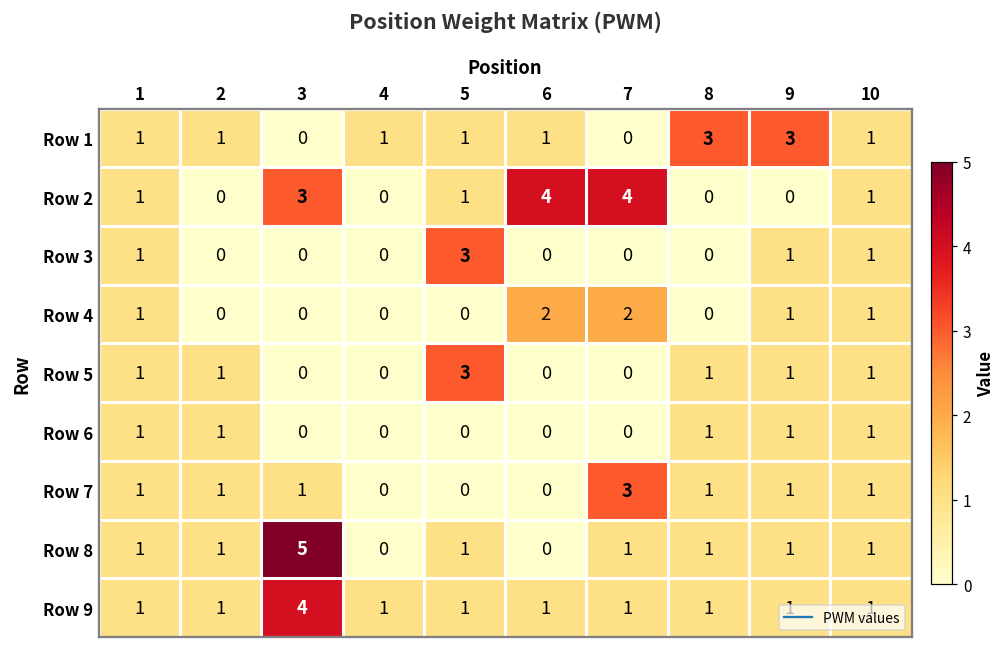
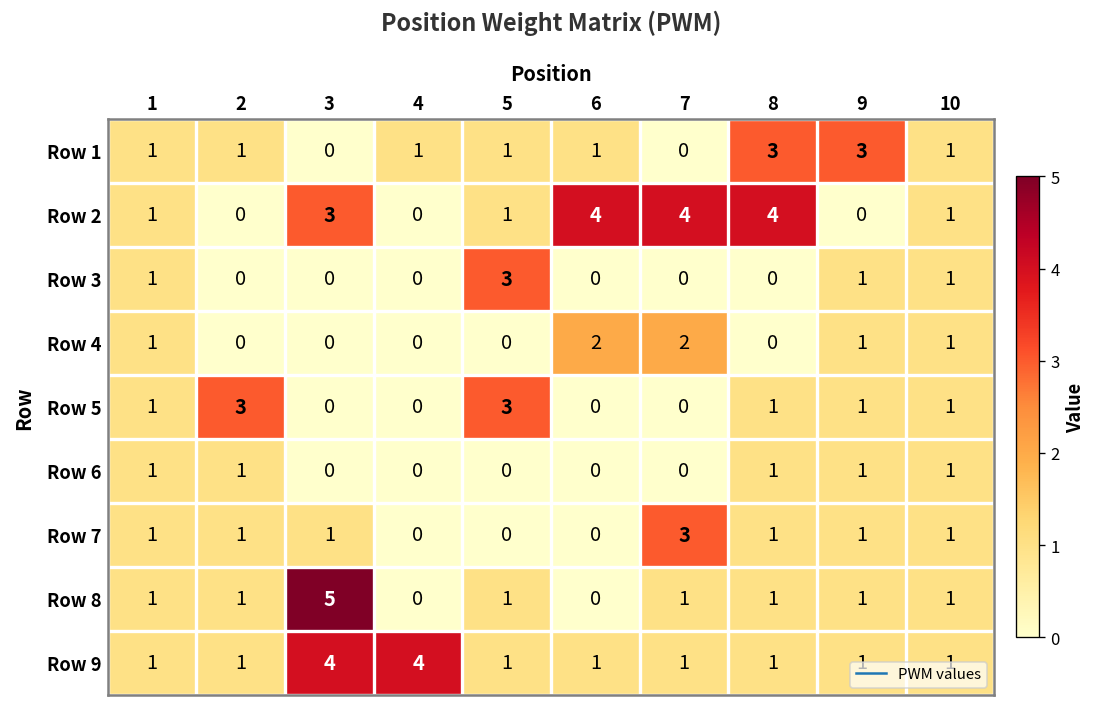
  {
    "Row 1": {
      "1": 1,
      "2": 1,
      "3": 0,
      "4": 1,
      "5": 1,
      "6": 1,
      "7": 0,
      "8": 3,
      "9": 3,
      "10": 1
    },
    "Row 2": {
      "1": 1,
      "2": 0,
      "3": 3,
      "4": 0,
      "5": 1,
      "6": 4,
      "7": 4,
-     "8": 0,
+     "8": 4,
      "9": 0,
      "10": 1
    },
    "Row 3": {
      "1": 1,
      "2": 0,
      "3": 0,
      "4": 0,
      "5": 3,
      "6": 0,
      "7": 0,
      "8": 0,
      "9": 1,
      "10": 1
    },
    "Row 4": {
      "1": 1,
      "2": 0,
      "3": 0,
      "4": 0,
      "5": 0,
      "6": 2,
      "7": 2,
      "8": 0,
      "9": 1,
      "10": 1
    },
    "Row 5": {
      "1": 1,
-     "2": 1,
+     "2": 3,
      "3": 0,
      "4": 0,
      "5": 3,
      "6": 0,
      "7": 0,
      "8": 1,
      "9": 1,
      "10": 1
    },
    "Row 6": {
      "1": 1,
      "2": 1,
      "3": 0,
      "4": 0,
      "5": 0,
      "6": 0,
      "7": 0,
      "8": 1,
      "9": 1,
      "10": 1
    },
    "Row 7": {
      "1": 1,
      "2": 1,
      "3": 1,
      "4": 0,
      "5": 0,
      "6": 0,
      "7": 3,
      "8": 1,
      "9": 1,
      "10": 1
    },
    "Row 8": {
      "1": 1,
      "2": 1,
      "3": 5,
      "4": 0,
      "5": 1,
      "6": 0,
      "7": 1,
      "8": 1,
      "9": 1,
      "10": 1
    },
    "Row 9": {
      "1": 1,
      "2": 1,
      "3": 4,
-     "4": 1,
+     "4": 4,
      "5": 1,
      "6": 1,
      "7": 1,
      "8": 1
    }
  }
